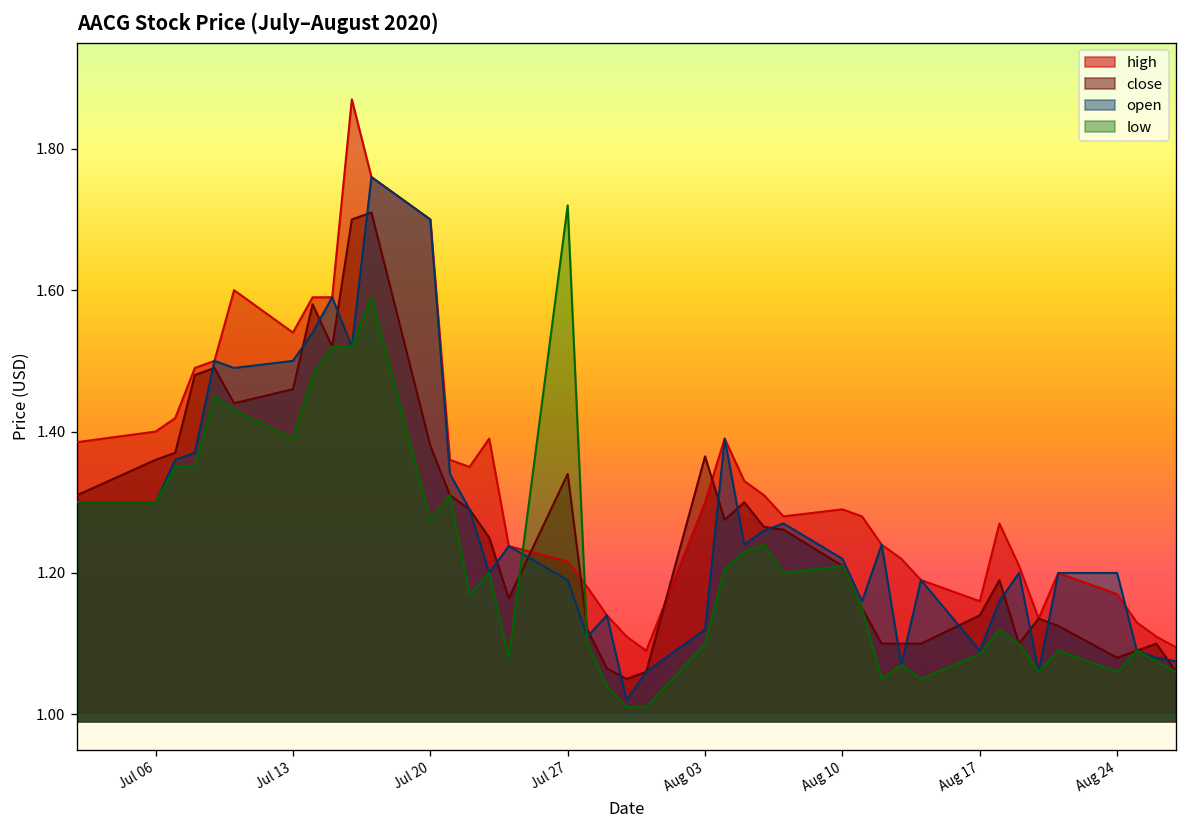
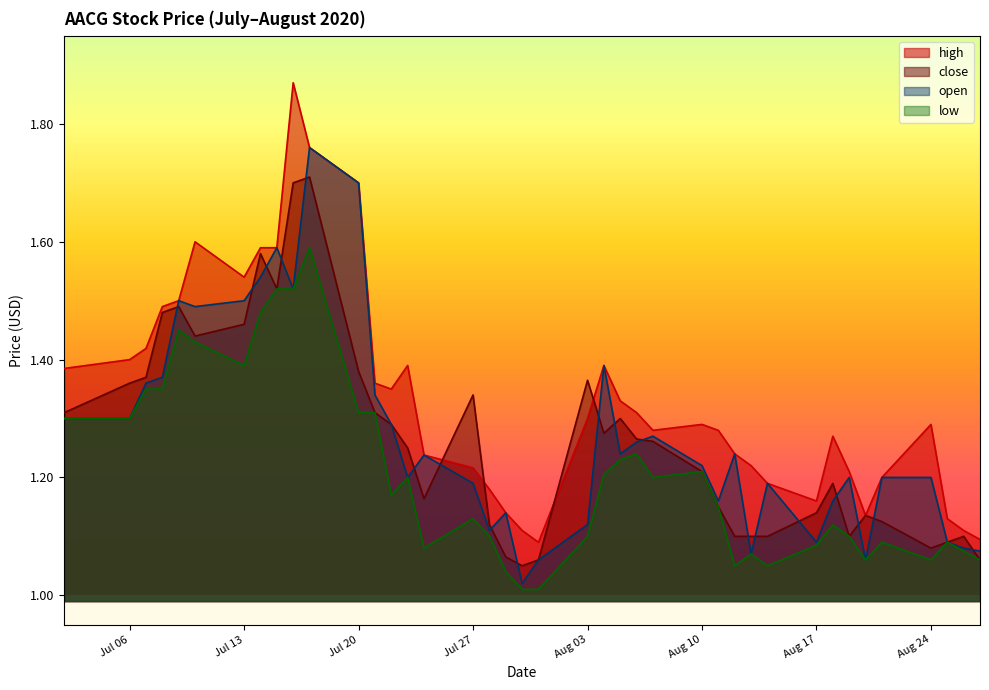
  {
    "high": {
      "Jul 06": 1.40,
      "Jul 13": 1.54,
      "Jul 27": 1.22,
      "Aug 03": 1.30,
      "Aug 10": 1.29,
      "Aug 17": 1.16,
-     "Aug 24": 1.17
+     "Aug 24": 1.29
    },
    "close": {
      "Jul 06": 1.36,
      "Jul 13": 1.46,
      "Jul 20": 1.38,
      "Jul 27": 1.34,
      "Aug 03": 1.37,
      "Aug 17": 1.14,
      "Aug 24": 1.08
    },
    "open": {
      "Jul 13": 1.50,
      "Jul 27": 1.19,
      "Aug 03": 1.12,
      "Aug 10": 1.22,
      "Aug 17": 1.09,
      "Aug 24": 1.20
    },
    "low": {
      "Jul 13": 1.39,
-     "Jul 20": 1.27,
-     "Jul 27": 1.72,
+     "Jul 20": 1.31,
+     "Jul 27": 1.13,
      "Aug 03": 1.10,
      "Aug 17": 1.09,
      "Aug 24": 1.06
    }
  }
